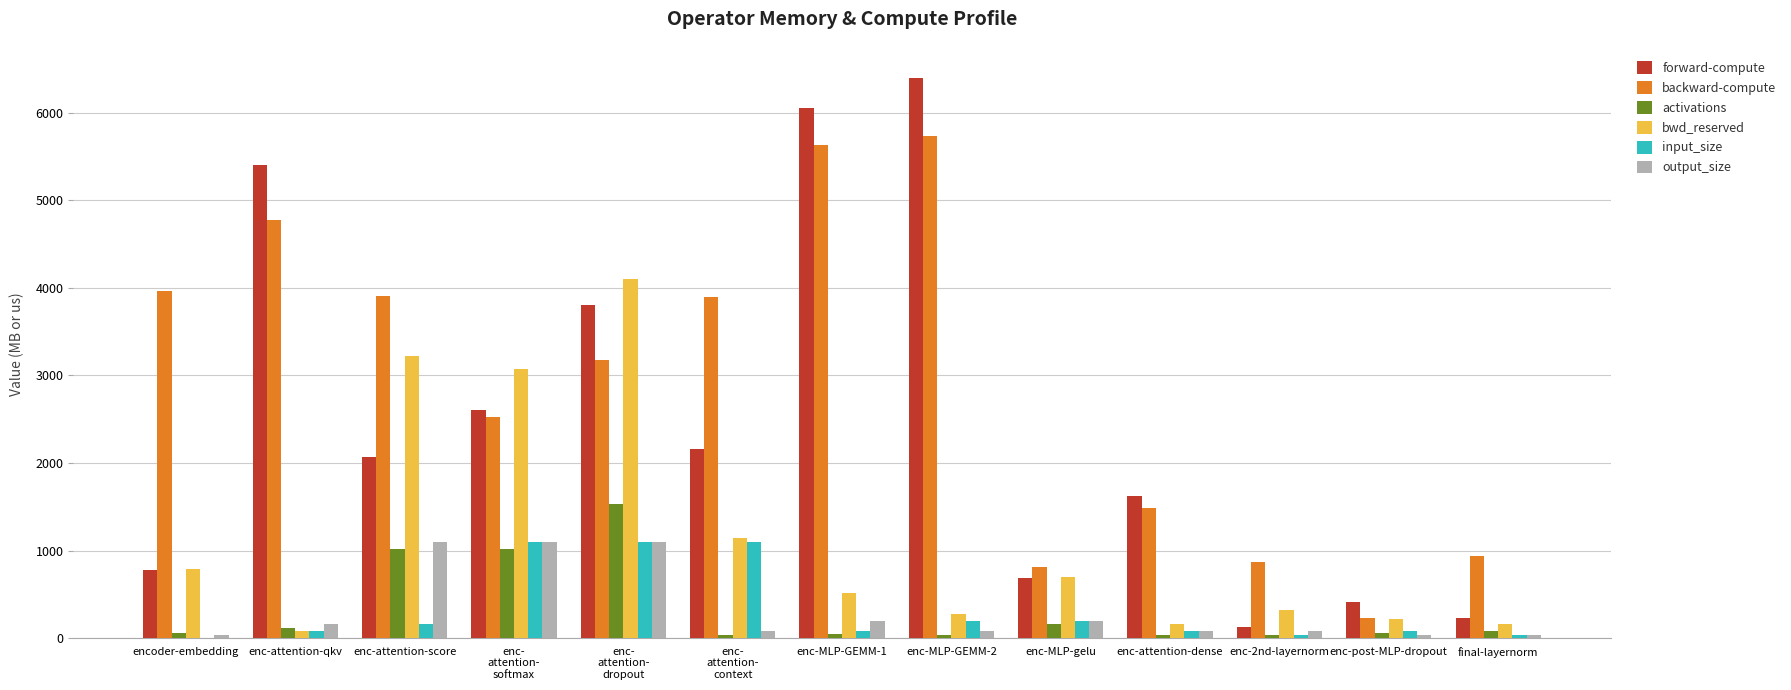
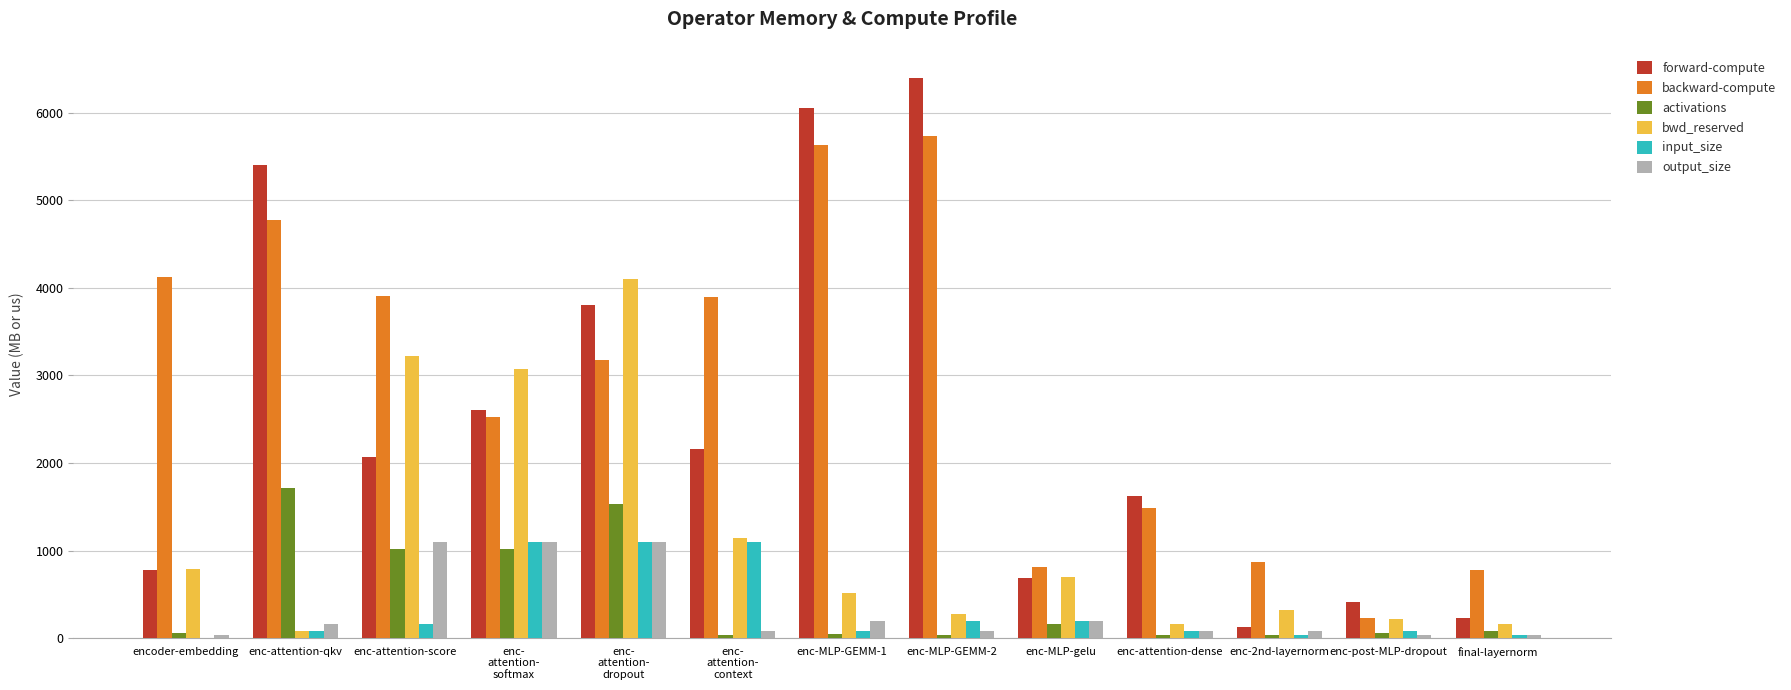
  {
    "forward-compute": {
      "encoder-embedding": 800,
      "enc-attention-qkv": 5400,
      "enc-attention-score": 2100,
      "enc- attention- softmax": 2600,
      "enc- attention- dropout": 3800,
      "enc- attention- context": 2200,
      "enc-MLP-GEMM-1": 6100,
      "enc-MLP-GEMM-2": 6400,
      "enc-MLP-gelu": 700,
      "enc-attention-dense": 1600,
      "enc-2nd-layernorm": 100,
      "enc-post-MLP-dropout": 400,
      "final-layernorm": 200
    },
    "backward-compute": {
-     "encoder-embedding": 4000,
+     "encoder-embedding": 4100,
      "enc-attention-qkv": 4800,
      "enc-attention-score": 3900,
      "enc- attention- softmax": 2500,
      "enc- attention- dropout": 3200,
      "enc- attention- context": 3900,
      "enc-MLP-GEMM-1": 5600,
      "enc-MLP-GEMM-2": 5700,
      "enc-MLP-gelu": 800,
      "enc-attention-dense": 1500,
      "enc-2nd-layernorm": 900,
      "enc-post-MLP-dropout": 200,
-     "final-layernorm": 900
+     "final-layernorm": 800
    },
    "activations": {
      "encoder-embedding": 100,
-     "enc-attention-qkv": 100,
+     "enc-attention-qkv": 1700,
      "enc-attention-score": 1000,
      "enc- attention- softmax": 1000,
      "enc- attention- dropout": 1500,
      "enc- attention- context": 0,
      "enc-MLP-GEMM-1": 0,
      "enc-MLP-GEMM-2": 0,
      "enc-MLP-gelu": 200,
      "enc-attention-dense": 0,
      "enc-2nd-layernorm": 0,
      "enc-post-MLP-dropout": 100,
      "final-layernorm": 100
    },
    "bwd_reserved": {
      "encoder-embedding": 800,
      "enc-attention-qkv": 100,
      "enc-attention-score": 3200,
      "enc- attention- softmax": 3100,
      "enc- attention- dropout": 4100,
      "enc- attention- context": 1100,
      "enc-MLP-GEMM-1": 500,
      "enc-MLP-GEMM-2": 300,
      "enc-MLP-gelu": 700,
      "enc-attention-dense": 200,
      "enc-2nd-layernorm": 300,
      "enc-post-MLP-dropout": 200,
      "final-layernorm": 200
    },
    "input_size": {
      "enc-attention-qkv": 100,
      "enc-attention-score": 200,
      "enc- attention- softmax": 1100,
      "enc- attention- dropout": 1100,
      "enc- attention- context": 1100,
      "enc-MLP-GEMM-1": 100,
      "enc-MLP-GEMM-2": 200,
      "enc-MLP-gelu": 200,
      "enc-attention-dense": 100,
      "enc-2nd-layernorm": 0,
      "enc-post-MLP-dropout": 100,
      "final-layernorm": 0
    },
    "output_size": {
      "encoder-embedding": 0,
      "enc-attention-qkv": 200,
      "enc-attention-score": 1100,
      "enc- attention- softmax": 1100,
      "enc- attention- dropout": 1100,
      "enc- attention- context": 100,
      "enc-MLP-GEMM-1": 200,
      "enc-MLP-GEMM-2": 100,
      "enc-MLP-gelu": 200,
      "enc-attention-dense": 100,
      "enc-2nd-layernorm": 100,
      "enc-post-MLP-dropout": 0,
      "final-layernorm": 0
    }
  }
